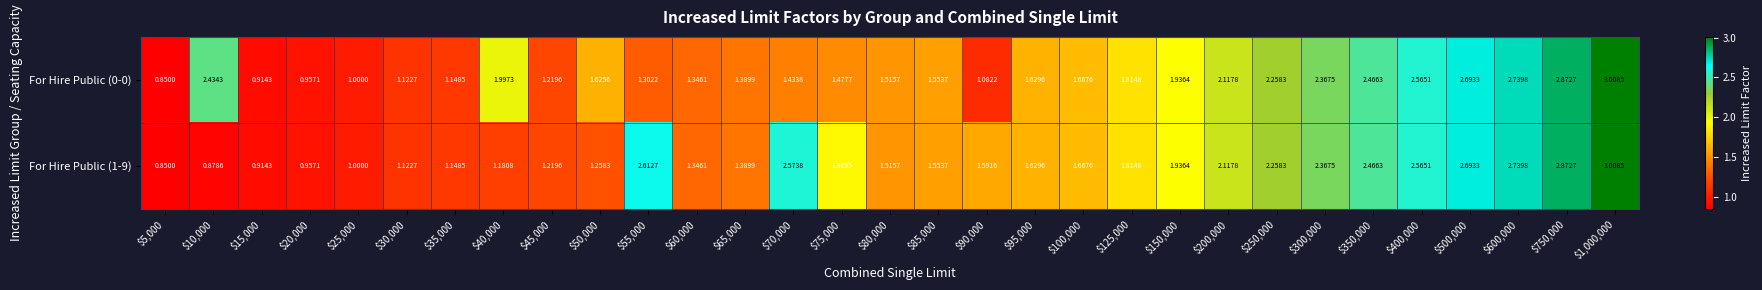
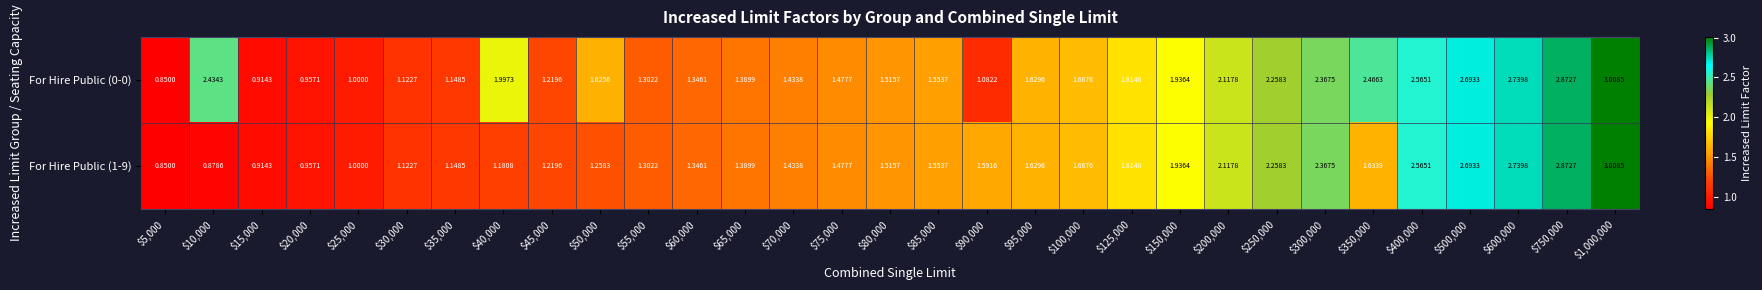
  {
    "For Hire Public (0-0)": {
      "$5,000": 0.8500,
      "$10,000": 2.4343,
      "$15,000": 0.9143,
      "$20,000": 0.9571,
      "$25,000": 1.0000,
      "$30,000": 1.1227,
      "$35,000": 1.1485,
      "$40,000": 1.9973,
      "$45,000": 1.2196,
      "$50,000": 1.6256,
      "$55,000": 1.3022,
      "$60,000": 1.3461,
      "$65,000": 1.3899,
      "$70,000": 1.4338,
      "$75,000": 1.4777,
      "$80,000": 1.5157,
      "$85,000": 1.5537,
      "$90,000": 1.0822,
      "$95,000": 1.6296,
      "$100,000": 1.6676,
      "$125,000": 1.8148,
      "$150,000": 1.9364,
      "$200,000": 2.1178,
      "$250,000": 2.2583,
      "$300,000": 2.3675,
      "$350,000": 2.4663,
      "$400,000": 2.5651,
      "$500,000": 2.6933,
      "$600,000": 2.7398,
      "$750,000": 2.8727,
      "$1,000,000": 3.0085
    },
    "For Hire Public (1-9)": {
      "$5,000": 0.8500,
      "$10,000": 0.8786,
      "$15,000": 0.9143,
      "$20,000": 0.9571,
      "$25,000": 1.0000,
      "$30,000": 1.1227,
      "$35,000": 1.1485,
      "$40,000": 1.1808,
      "$45,000": 1.2196,
      "$50,000": 1.2583,
-     "$55,000": 2.6127,
+     "$55,000": 1.3022,
      "$60,000": 1.3461,
      "$65,000": 1.3899,
-     "$70,000": 2.5738,
-     "$75,000": 1.9095,
+     "$70,000": 1.4338,
+     "$75,000": 1.4777,
      "$80,000": 1.5157,
      "$85,000": 1.5537,
      "$90,000": 1.5916,
      "$95,000": 1.6296,
      "$100,000": 1.6676,
      "$125,000": 1.8148,
      "$150,000": 1.9364,
      "$200,000": 2.1178,
      "$250,000": 2.2583,
      "$300,000": 2.3675,
-     "$350,000": 2.4663,
+     "$350,000": 1.6339,
      "$400,000": 2.5651,
      "$500,000": 2.6933,
      "$600,000": 2.7398,
      "$750,000": 2.8727,
      "$1,000,000": 3.0085
    }
  }
